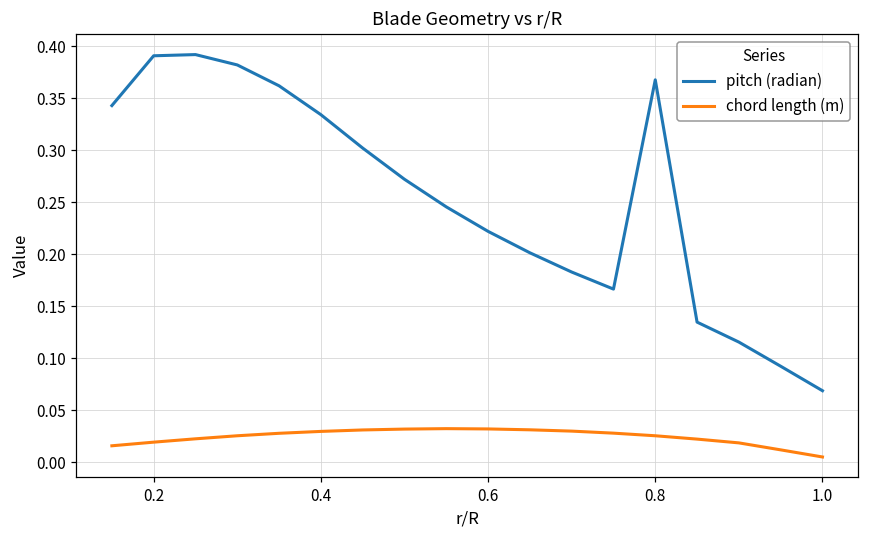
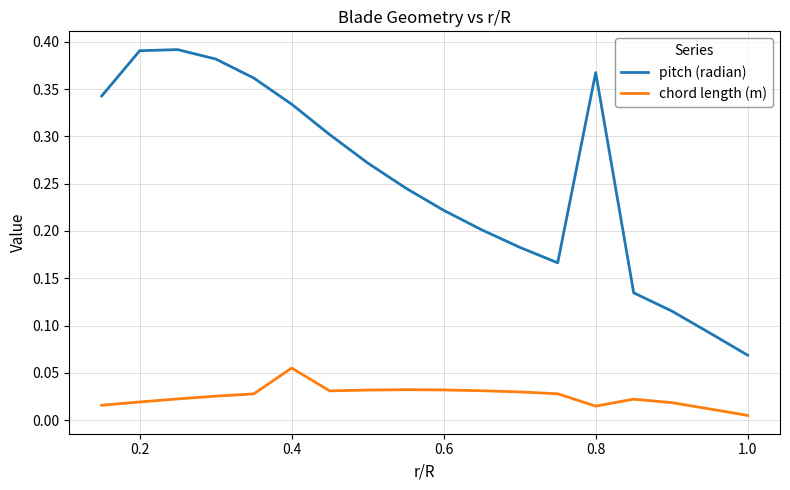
  {
    "pitch (radian)": {
      "0.2": 0.39,
      "0.4": 0.33,
      "0.6": 0.22,
      "0.8": 0.37,
      "1.0": 0.07
    },
    "chord length (m)": {
      "0.2": 0.02,
-     "0.4": 0.03,
+     "0.4": 0.06,
      "0.6": 0.03,
-     "0.8": 0.03,
+     "0.8": 0.01,
      "1.0": 0.00
    }
  }
